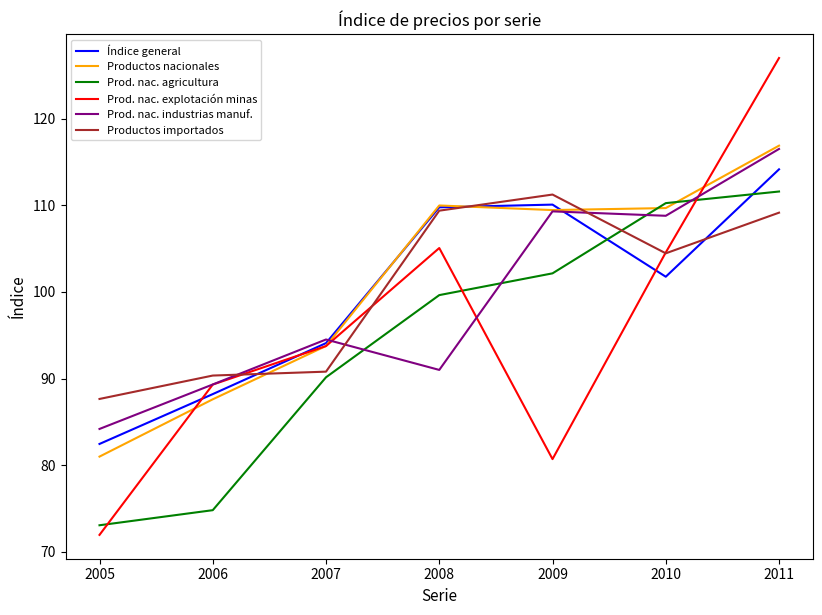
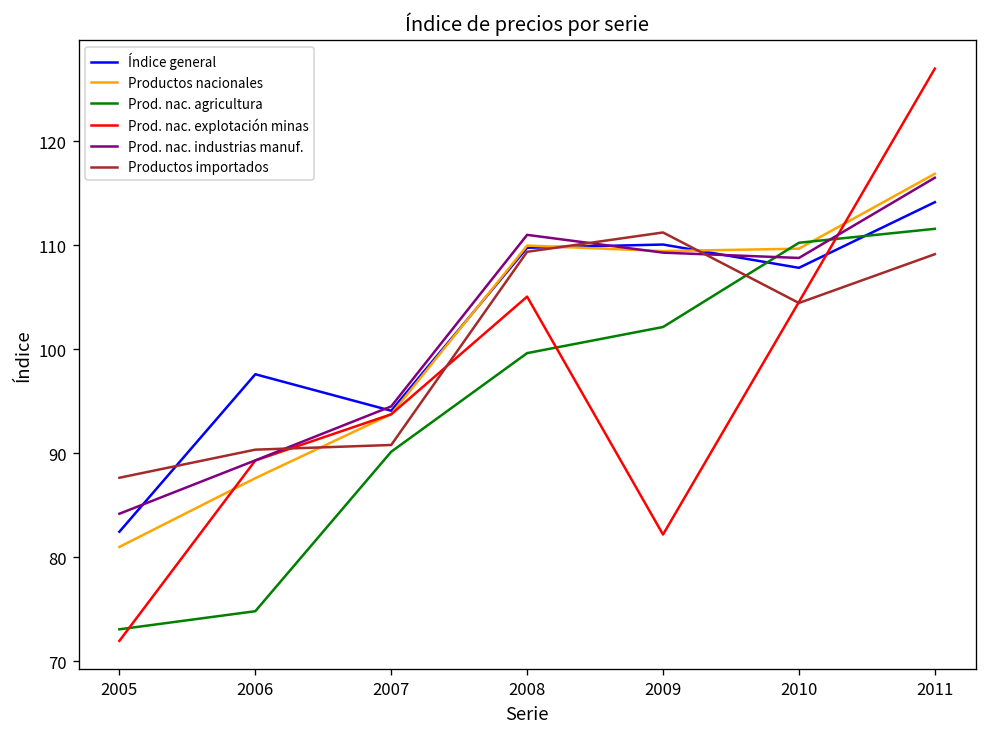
  {
    "Índice general": {
      "2005": 82,
-     "2006": 88,
+     "2006": 98,
      "2007": 94,
      "2009": 110,
-     "2010": 102,
+     "2010": 108,
      "2011": 114
    },
    "Productos nacionales": {
      "2005": 81,
      "2006": 88,
      "2010": 110,
      "2011": 117
    },
    "Prod. nac. agricultura": {
      "2005": 73,
      "2006": 75,
      "2007": 90,
      "2008": 100,
      "2009": 102,
      "2010": 110,
      "2011": 112
    },
    "Prod. nac. explotación minas": {
      "2005": 72,
      "2008": 105,
-     "2009": 81,
+     "2009": 82,
      "2011": 127
    },
    "Prod. nac. industrias manuf.": {
      "2005": 84,
      "2007": 95,
-     "2008": 91,
+     "2008": 111,
      "2010": 109,
      "2011": 116
    },
    "Productos importados": {
      "2005": 88,
      "2006": 90,
      "2007": 91,
      "2008": 109,
      "2009": 111,
      "2011": 109
    }
  }
